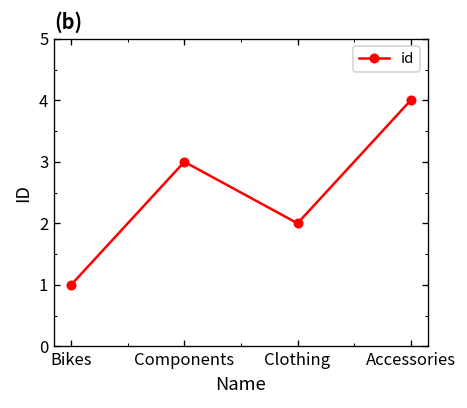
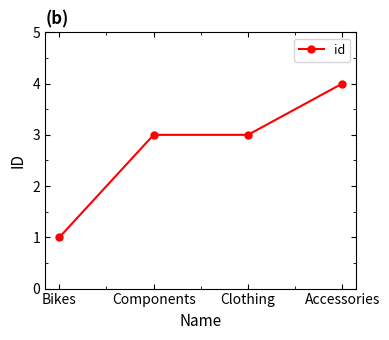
  {
    "Bikes": 1,
    "Components": 3,
-   "Clothing": 2,
+   "Clothing": 3,
    "Accessories": 4
  }
